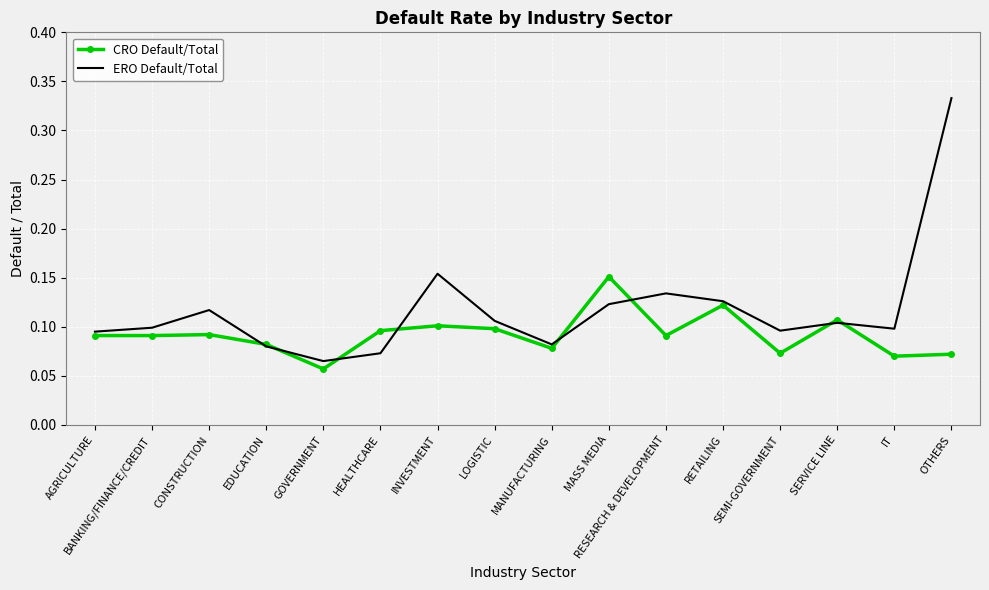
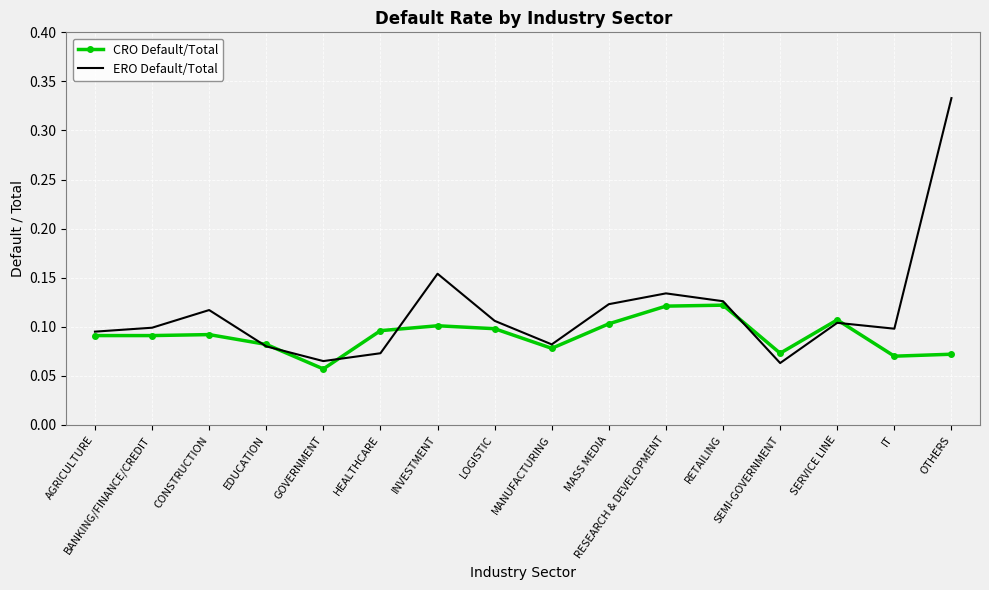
  {
    "CRO Default/Total": {
      "AGRICULTURE": 0.09,
      "BANKING/FINANCE/CREDIT": 0.09,
      "CONSTRUCTION": 0.09,
      "GOVERNMENT": 0.06,
      "HEALTHCARE": 0.10,
      "INVESTMENT": 0.10,
      "LOGISTIC": 0.10,
      "MANUFACTURING": 0.08,
-     "MASS MEDIA": 0.15,
-     "RESEARCH & DEVELOPMENT": 0.09,
+     "MASS MEDIA": 0.10,
+     "RESEARCH & DEVELOPMENT": 0.12,
      "RETAILING": 0.12,
      "SEMI-GOVERNMENT": 0.07,
      "SERVICE LINE": 0.11,
      "IT": 0.07,
      "OTHERS": 0.07
    },
    "ERO Default/Total": {
      "AGRICULTURE": 0.10,
      "BANKING/FINANCE/CREDIT": 0.10,
      "CONSTRUCTION": 0.12,
      "GOVERNMENT": 0.07,
      "HEALTHCARE": 0.07,
      "INVESTMENT": 0.15,
      "LOGISTIC": 0.11,
      "MANUFACTURING": 0.08,
      "MASS MEDIA": 0.12,
      "RESEARCH & DEVELOPMENT": 0.13,
      "RETAILING": 0.13,
-     "SEMI-GOVERNMENT": 0.10,
+     "SEMI-GOVERNMENT": 0.06,
      "SERVICE LINE": 0.10,
      "IT": 0.10,
      "OTHERS": 0.33
    }
  }
